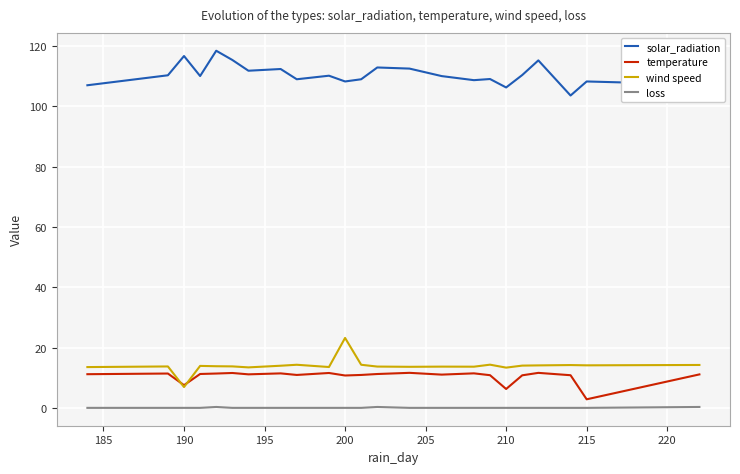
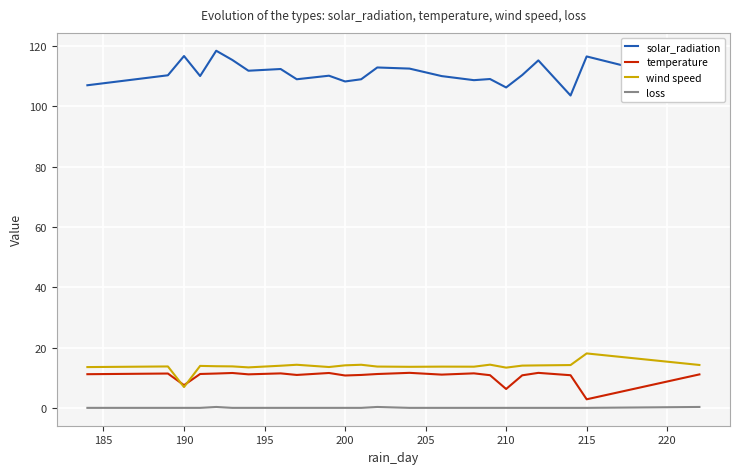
  {
    "solar_radiation": {
      "190": 117,
      "200": 108,
      "210": 106,
-     "215": 108
+     "215": 117
    },
    "temperature": {
      "200": 11,
      "210": 6,
      "215": 3
    },
    "wind speed": {
-     "200": 23,
+     "200": 14,
      "210": 13,
-     "215": 14
+     "215": 18
    },
    "loss": {
      "190": 0,
      "200": 0,
      "210": 0,
      "215": 0
    }
  }
